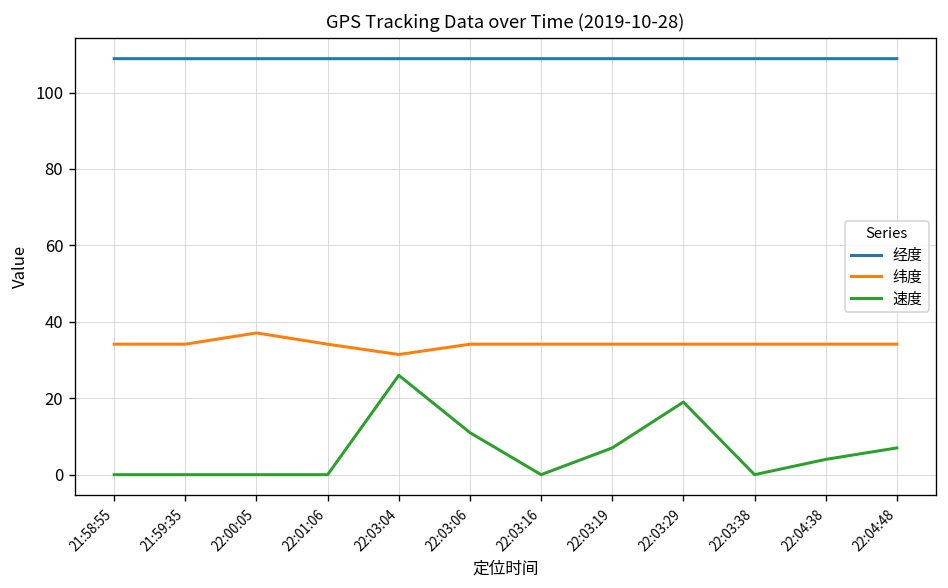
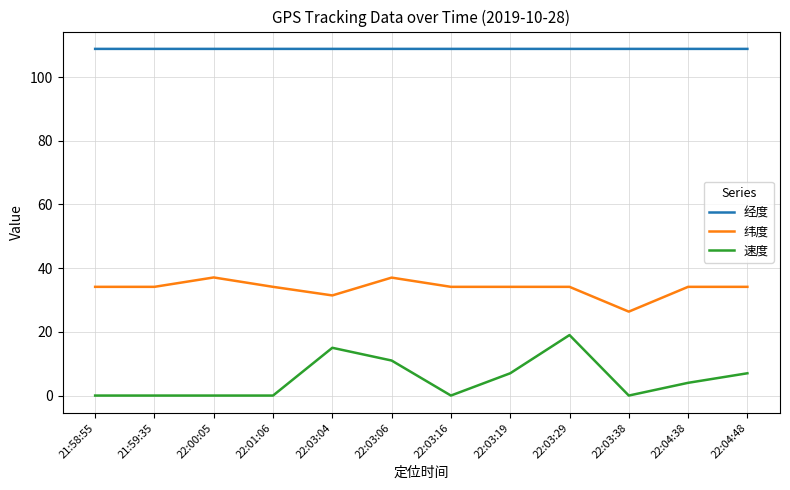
  {
    "经度": {
      "21:58:55": 109,
      "21:59:35": 109,
      "22:00:05": 109,
      "22:01:06": 109,
      "22:03:04": 109,
      "22:03:06": 109,
      "22:03:16": 109,
      "22:03:19": 109,
      "22:03:29": 109,
      "22:03:38": 109,
      "22:04:38": 109,
      "22:04:48": 109
    },
    "纬度": {
      "21:58:55": 34,
      "21:59:35": 34,
      "22:00:05": 37,
      "22:01:06": 34,
      "22:03:04": 31,
-     "22:03:06": 34,
+     "22:03:06": 37,
      "22:03:16": 34,
      "22:03:19": 34,
      "22:03:29": 34,
-     "22:03:38": 34,
+     "22:03:38": 26,
      "22:04:38": 34,
      "22:04:48": 34
    },
    "速度": {
      "21:58:55": 0,
      "21:59:35": 0,
      "22:00:05": 0,
      "22:01:06": 0,
-     "22:03:04": 26,
+     "22:03:04": 15,
      "22:03:06": 11,
      "22:03:16": 0,
      "22:03:19": 7,
      "22:03:29": 19,
      "22:03:38": 0,
      "22:04:38": 4,
      "22:04:48": 7
    }
  }
